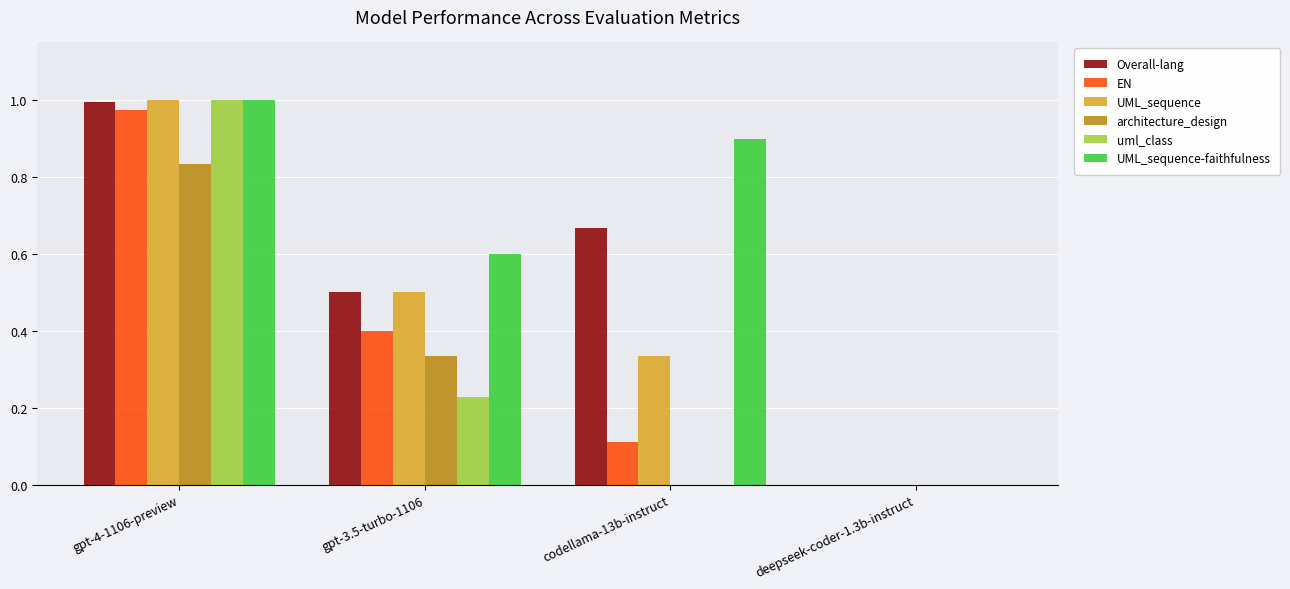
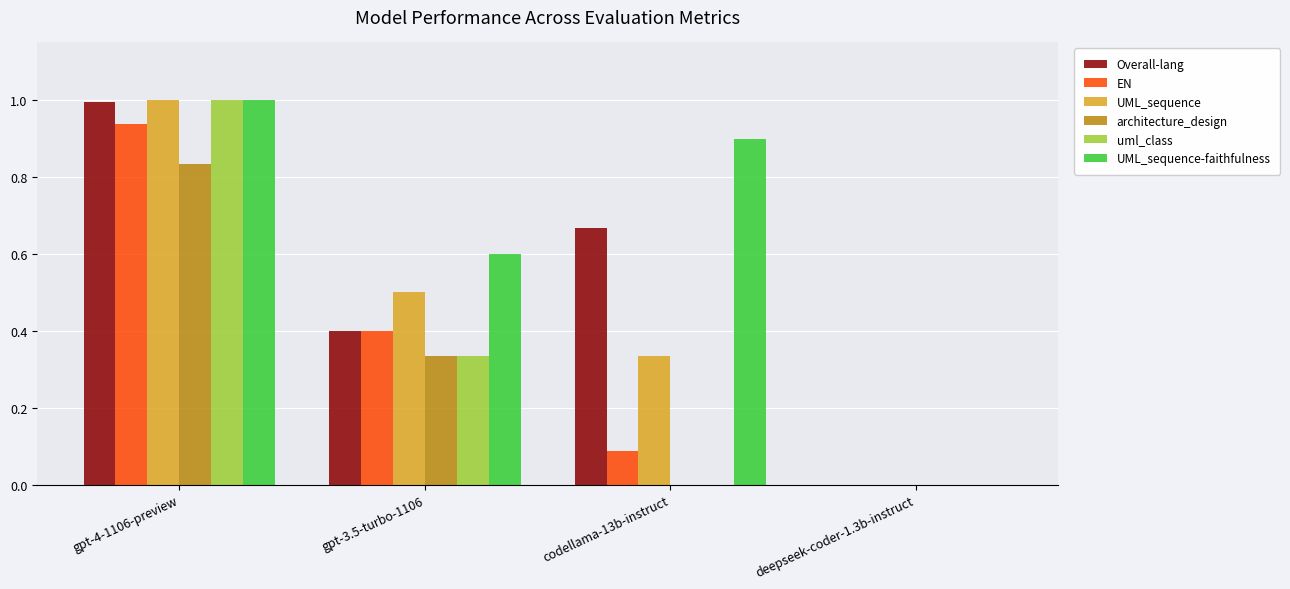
  {
    "Overall-lang": {
      "gpt-4-1106-preview": 1.0,
-     "gpt-3.5-turbo-1106": 0.5,
+     "gpt-3.5-turbo-1106": 0.4,
      "codellama-13b-instruct": 0.67,
      "deepseek-coder-1.3b-instruct": 0.0
    },
    "EN": {
-     "gpt-4-1106-preview": 0.97,
+     "gpt-4-1106-preview": 0.94,
      "gpt-3.5-turbo-1106": 0.40,
-     "codellama-13b-instruct": 0.11,
+     "codellama-13b-instruct": 0.09,
      "deepseek-coder-1.3b-instruct": 0.00
    },
    "uml_class": {
      "gpt-4-1106-preview": 1.00,
-     "gpt-3.5-turbo-1106": 0.23,
+     "gpt-3.5-turbo-1106": 0.33,
      "codellama-13b-instruct": 0.00,
      "deepseek-coder-1.3b-instruct": 0.00
    },
    "UML_sequence-faithfulness": {
      "gpt-4-1106-preview": 1.00,
      "gpt-3.5-turbo-1106": 0.60,
      "codellama-13b-instruct": 0.90,
      "deepseek-coder-1.3b-instruct": 0.00
    }
  }
